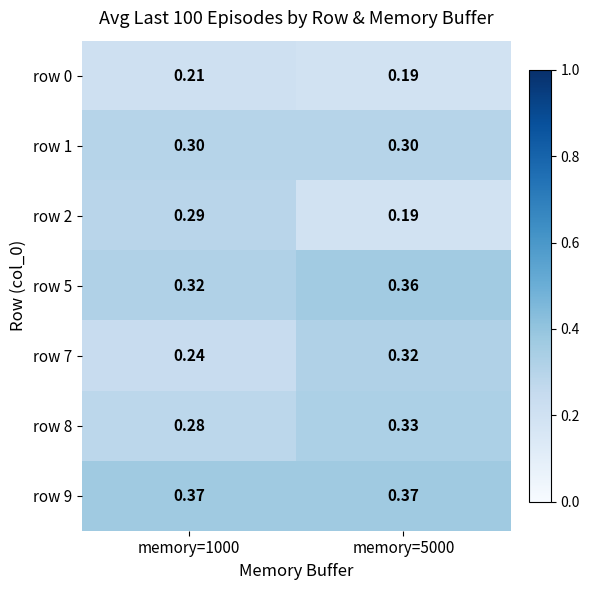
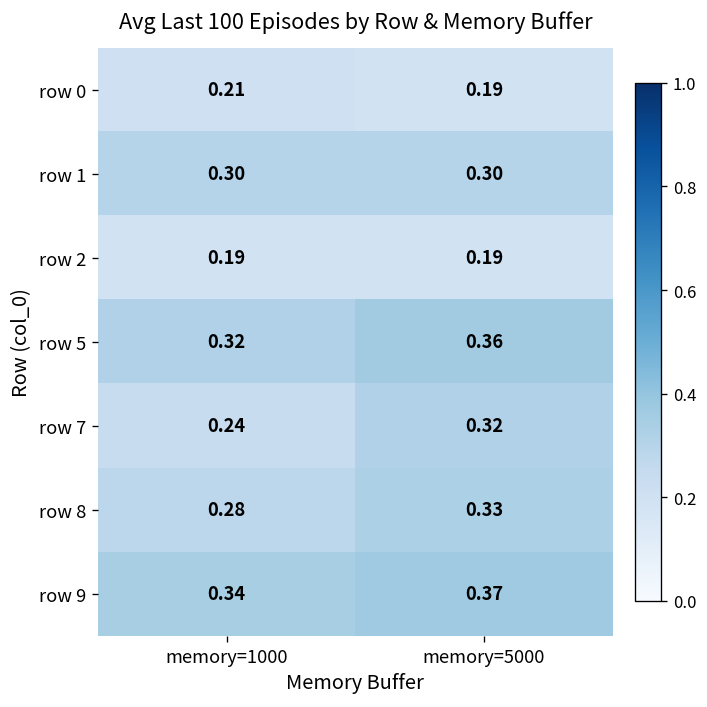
  {
    "row 0": {
      "memory=1000": 0.21,
      "memory=5000": 0.19
    },
    "row 1": {
      "memory=1000": 0.30,
      "memory=5000": 0.30
    },
    "row 2": {
-     "memory=1000": 0.29,
+     "memory=1000": 0.19,
      "memory=5000": 0.19
    },
    "row 5": {
      "memory=1000": 0.32,
      "memory=5000": 0.36
    },
    "row 7": {
      "memory=1000": 0.24,
      "memory=5000": 0.32
    },
    "row 8": {
      "memory=1000": 0.28,
      "memory=5000": 0.33
    },
    "row 9": {
-     "memory=1000": 0.37,
+     "memory=1000": 0.34,
      "memory=5000": 0.37
    }
  }
